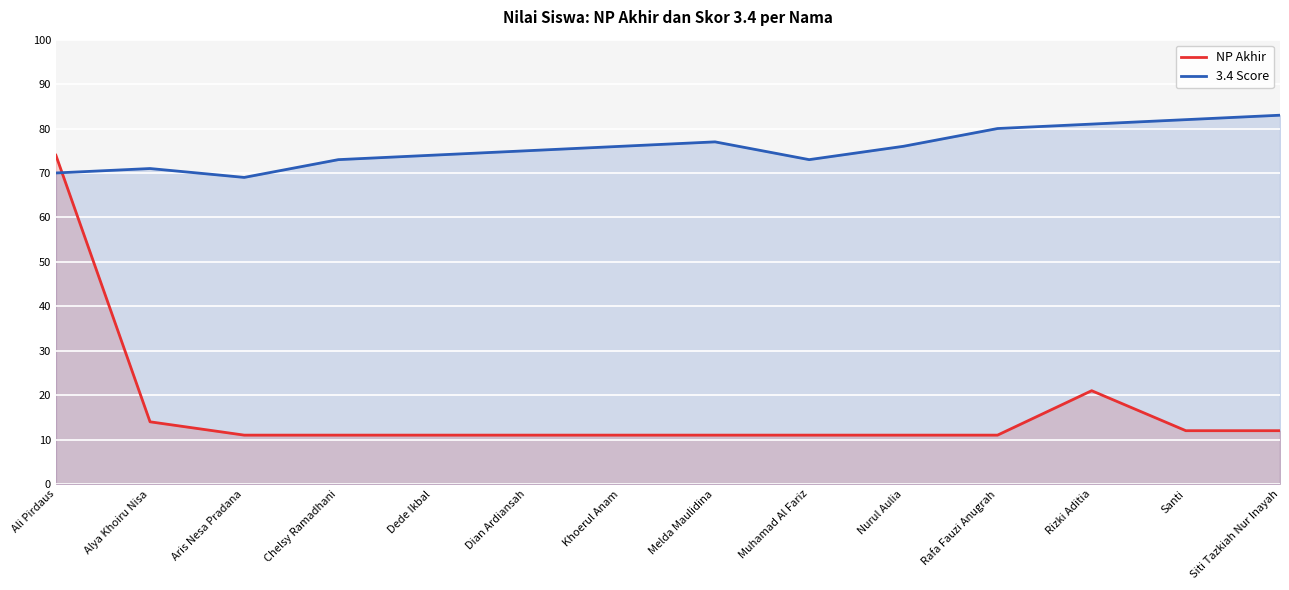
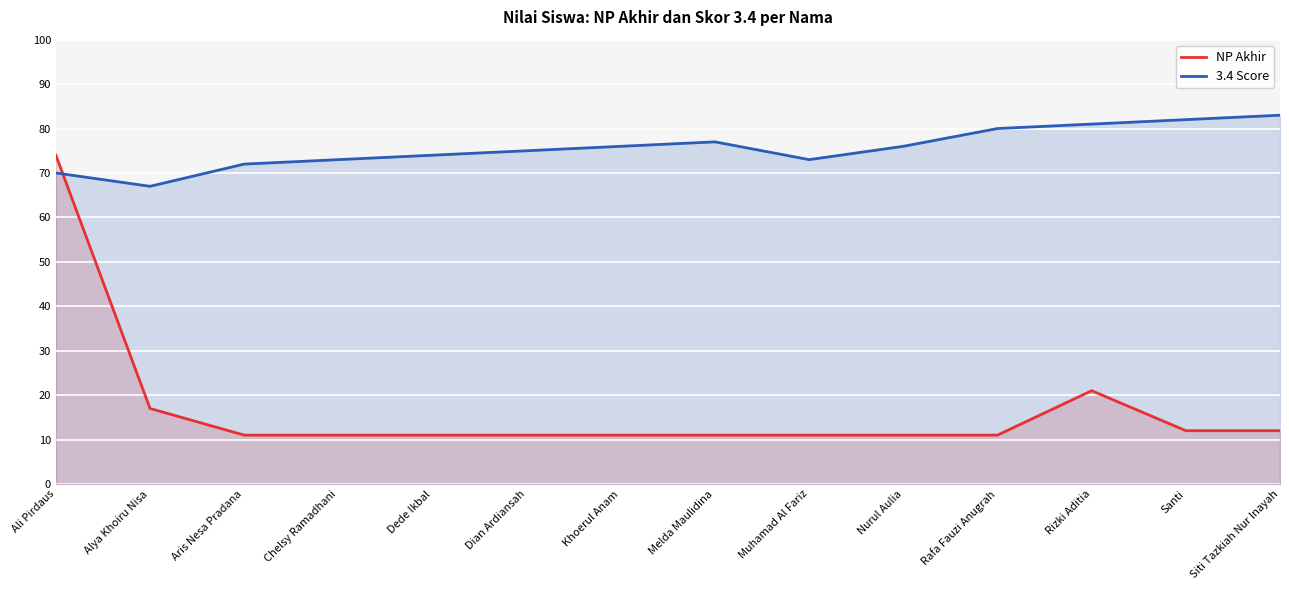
  {
    "NP Akhir": {
      "Ali Pirdaus": 74,
-     "Alya Khoiru Nisa": 14,
+     "Alya Khoiru Nisa": 17,
      "Aris Nesa Pradana": 11,
      "Chelsy Ramadhani": 11,
      "Dede Ikbal": 11,
      "Dian Ardiansah": 11,
      "Khoerul Anam": 11,
      "Melda Maulidina": 11,
      "Muhamad Al Fariz": 11,
      "Nurul Aulia": 11,
      "Rafa Fauzi Anugrah": 11,
      "Rizki Aditia": 21,
      "Santi": 12,
      "Siti Tazkiah Nur Inayah": 12
    },
    "3.4 Score": {
      "Ali Pirdaus": 70,
-     "Alya Khoiru Nisa": 71,
-     "Aris Nesa Pradana": 69,
+     "Alya Khoiru Nisa": 67,
+     "Aris Nesa Pradana": 72,
      "Chelsy Ramadhani": 73,
      "Dede Ikbal": 74,
      "Dian Ardiansah": 75,
      "Khoerul Anam": 76,
      "Melda Maulidina": 77,
      "Muhamad Al Fariz": 73,
      "Nurul Aulia": 76,
      "Rafa Fauzi Anugrah": 80,
      "Rizki Aditia": 81,
      "Santi": 82,
      "Siti Tazkiah Nur Inayah": 83
    }
  }
